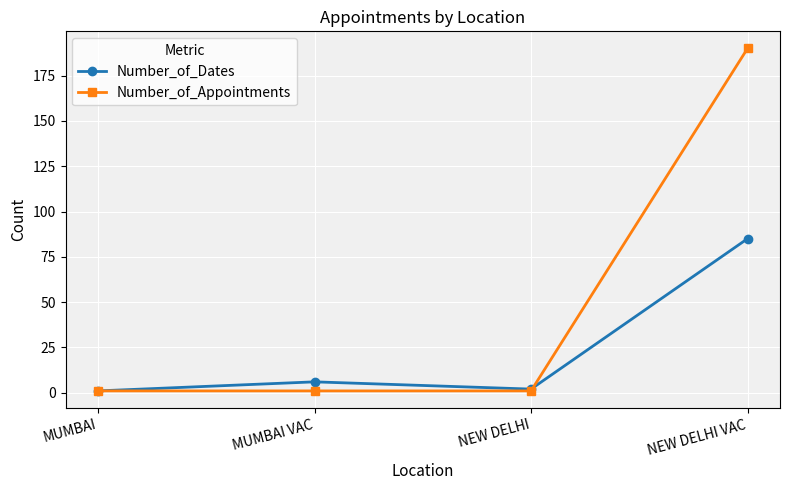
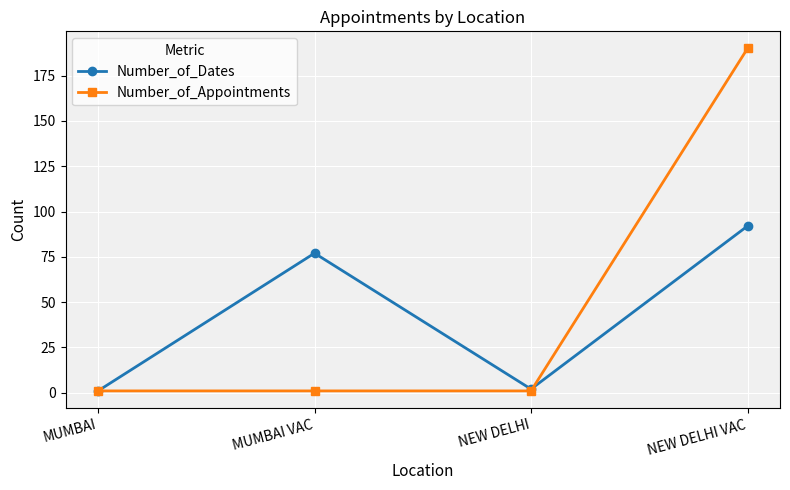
  {
    "Number_of_Dates": {
-     "MUMBAI VAC": 6,
-     "NEW DELHI VAC": 85
+     "MUMBAI VAC": 77,
+     "NEW DELHI VAC": 92
    },
    "Number_of_Appointments": {
      "MUMBAI VAC": 1,
      "NEW DELHI VAC": 190
    }
  }
